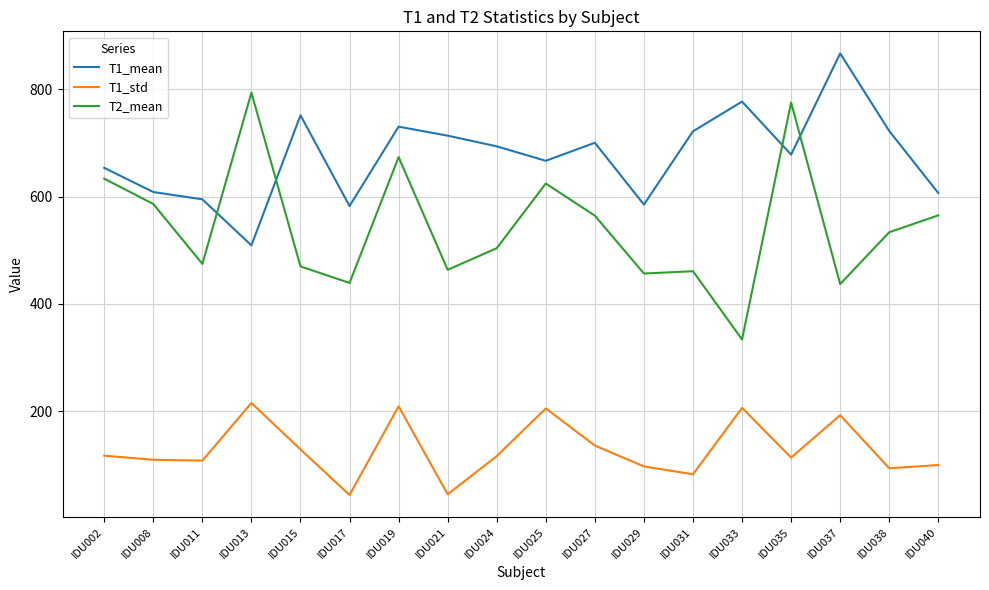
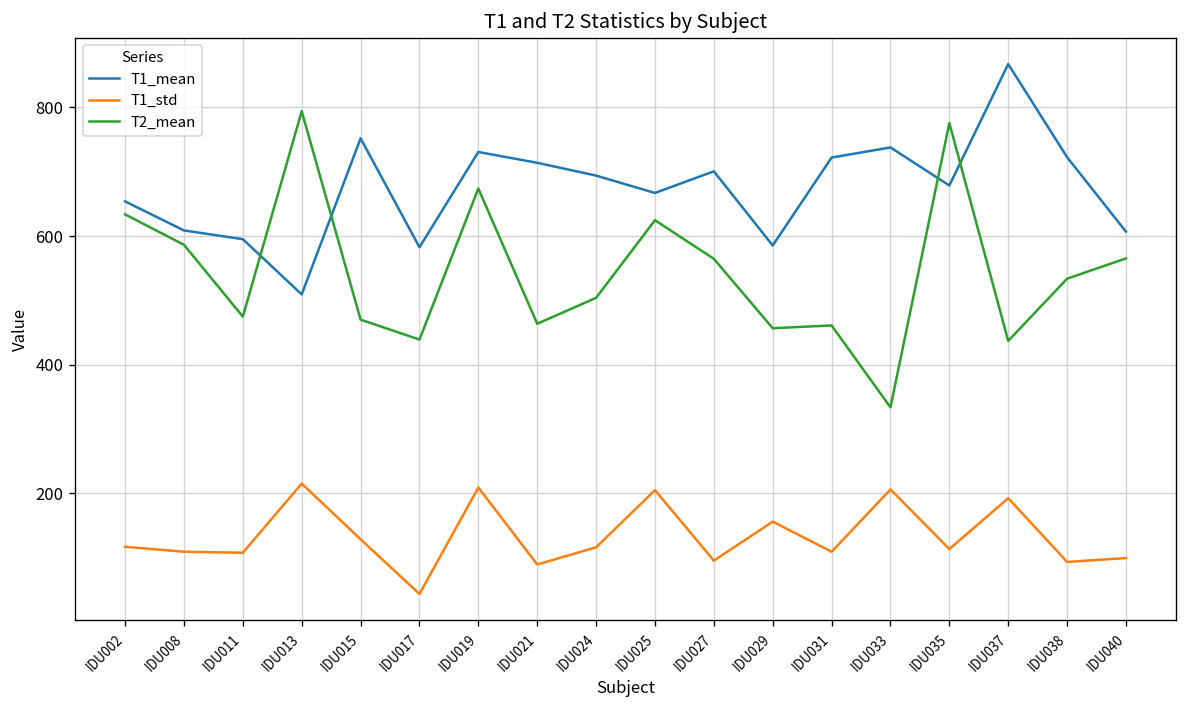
  {
    "T1_mean": {
      "IDU002": 650,
      "IDU008": 610,
      "IDU011": 600,
      "IDU013": 510,
      "IDU015": 750,
      "IDU017": 580,
      "IDU019": 730,
      "IDU021": 710,
      "IDU024": 690,
      "IDU025": 670,
      "IDU027": 700,
      "IDU029": 590,
      "IDU031": 720,
-     "IDU033": 780,
+     "IDU033": 740,
      "IDU035": 680,
      "IDU037": 870,
      "IDU038": 720,
      "IDU040": 610
    },
    "T1_std": {
      "IDU002": 120,
      "IDU008": 110,
      "IDU011": 110,
      "IDU013": 220,
      "IDU015": 130,
      "IDU017": 40,
      "IDU019": 210,
-     "IDU021": 40,
+     "IDU021": 90,
      "IDU024": 120,
      "IDU025": 200,
-     "IDU027": 140,
-     "IDU029": 100,
-     "IDU031": 80,
+     "IDU027": 100,
+     "IDU029": 160,
+     "IDU031": 110,
      "IDU033": 210,
      "IDU035": 110,
      "IDU037": 190,
      "IDU038": 90,
      "IDU040": 100
    },
    "T2_mean": {
      "IDU002": 630,
      "IDU008": 590,
      "IDU011": 470,
      "IDU013": 790,
      "IDU015": 470,
      "IDU017": 440,
      "IDU019": 670,
      "IDU021": 460,
      "IDU024": 500,
      "IDU025": 620,
      "IDU027": 560,
      "IDU029": 460,
      "IDU031": 460,
      "IDU033": 330,
      "IDU035": 780,
      "IDU037": 440,
      "IDU038": 530,
      "IDU040": 570
    }
  }
